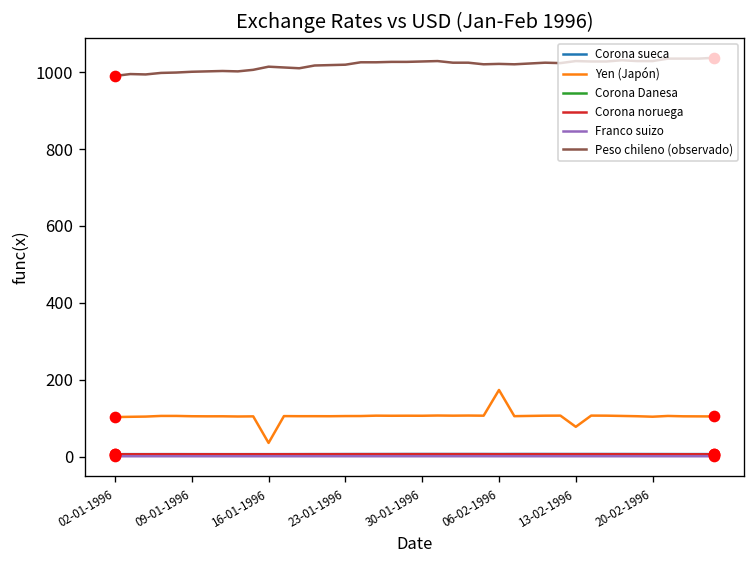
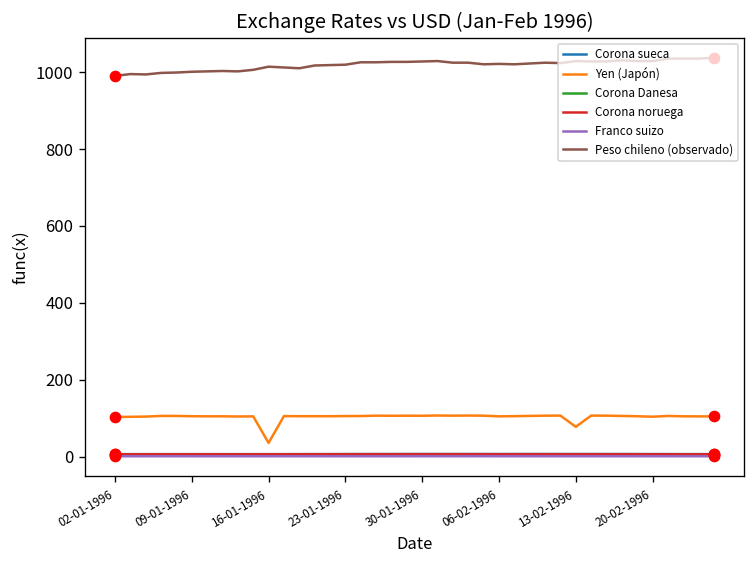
  {
    "Yen (Japón)": {
      "09-01-1996": 110,
      "16-01-1996": 40,
      "23-01-1996": 110,
      "30-01-1996": 110,
-     "06-02-1996": 170,
+     "06-02-1996": 100,
      "13-02-1996": 80,
      "20-02-1996": 100
    },
    "Peso chileno (observado)": {
      "09-01-1996": 1000,
      "16-01-1996": 1010,
      "23-01-1996": 1020,
      "30-01-1996": 1030,
      "06-02-1996": 1020
    }
  }
